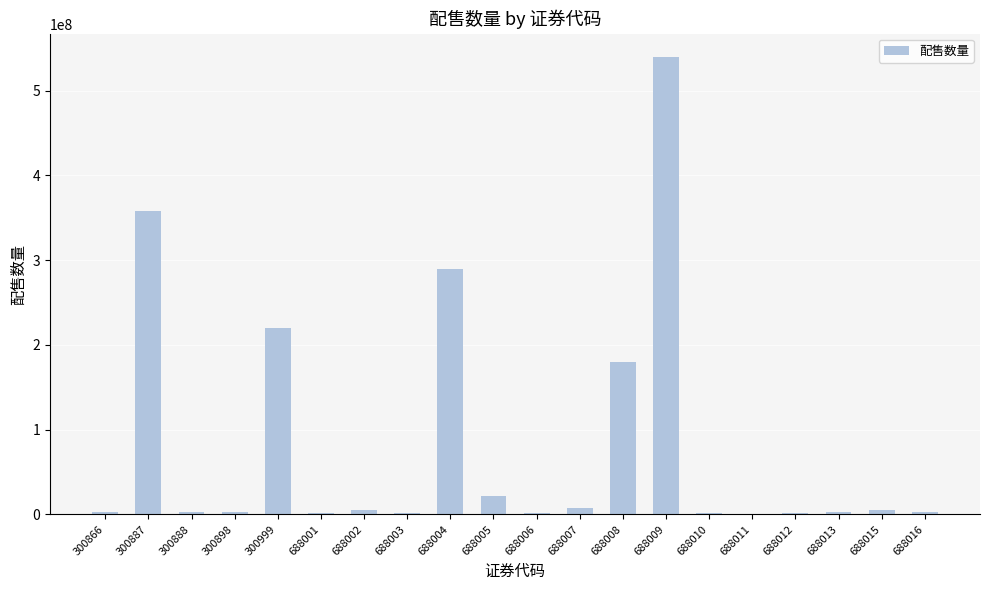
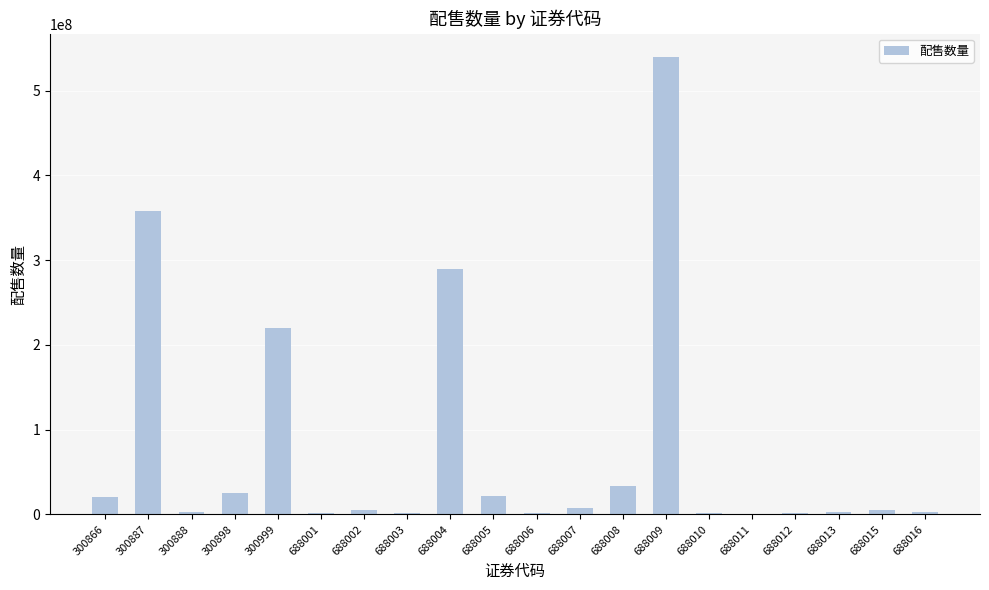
  {
-   "300866": 0,
+   "300866": 20000000,
    "300887": 360000000,
    "300888": 0,
-   "300898": 0,
+   "300898": 30000000,
    "300999": 220000000,
    "688002": 10000000,
    "688004": 290000000,
    "688005": 20000000,
    "688007": 10000000,
-   "688008": 180000000,
+   "688008": 30000000,
    "688009": 540000000,
    "688013": 0,
    "688015": 10000000,
    "688016": 0
  }
